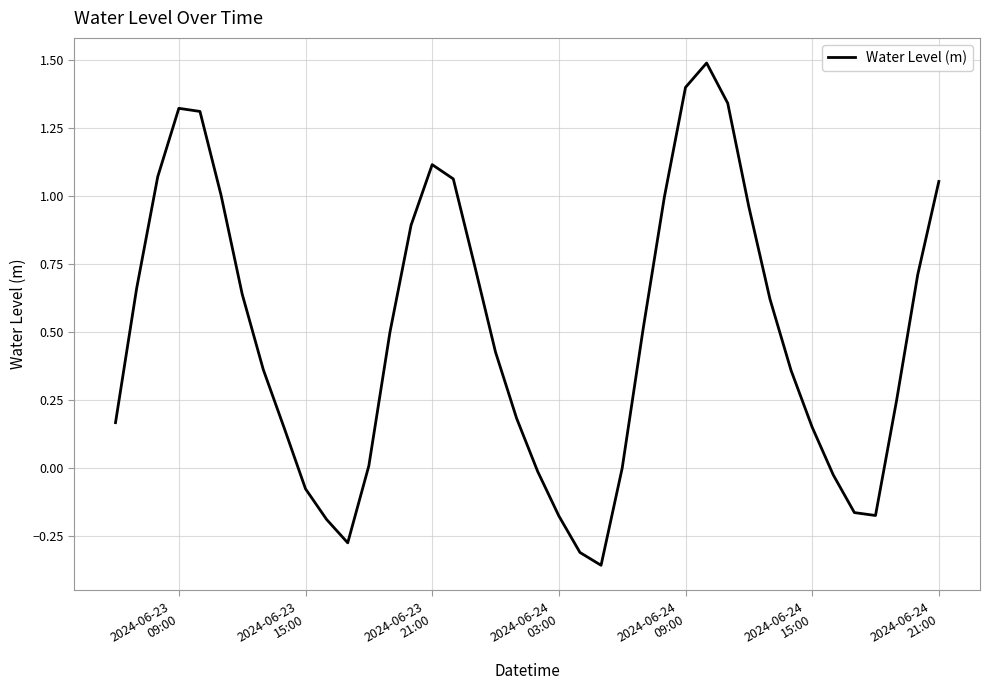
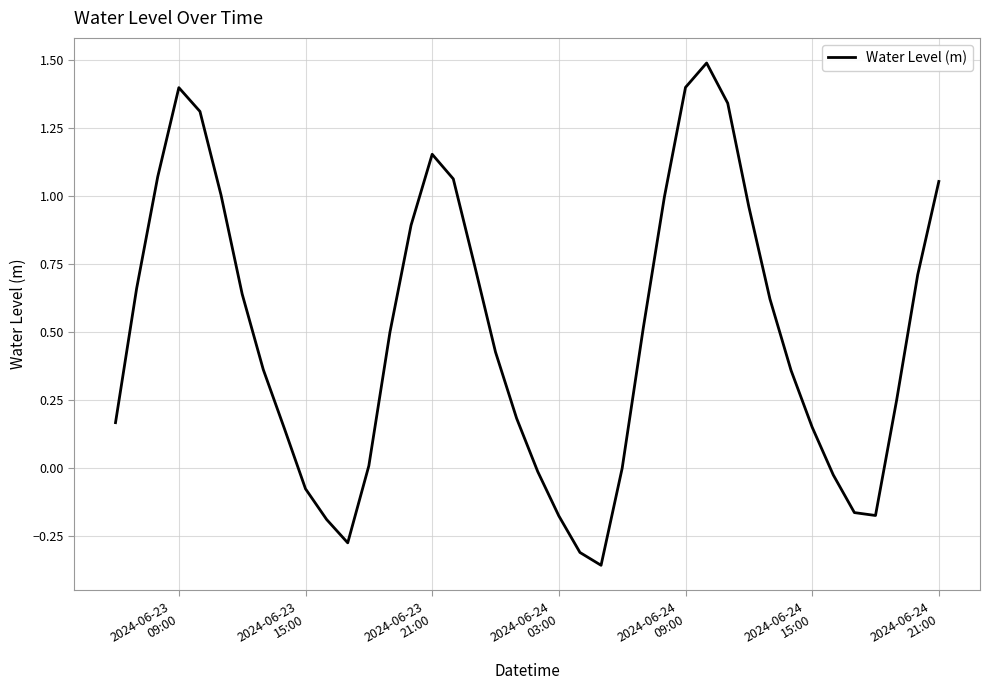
  {
-   "2024-06-23 09:00": 1.32,
+   "2024-06-23 09:00": 1.40,
    "2024-06-23 15:00": -0.08,
-   "2024-06-23 21:00": 1.11,
+   "2024-06-23 21:00": 1.15,
    "2024-06-24 03:00": -0.18,
    "2024-06-24 09:00": 1.40,
    "2024-06-24 15:00": 0.15,
    "2024-06-24 21:00": 1.05
  }
